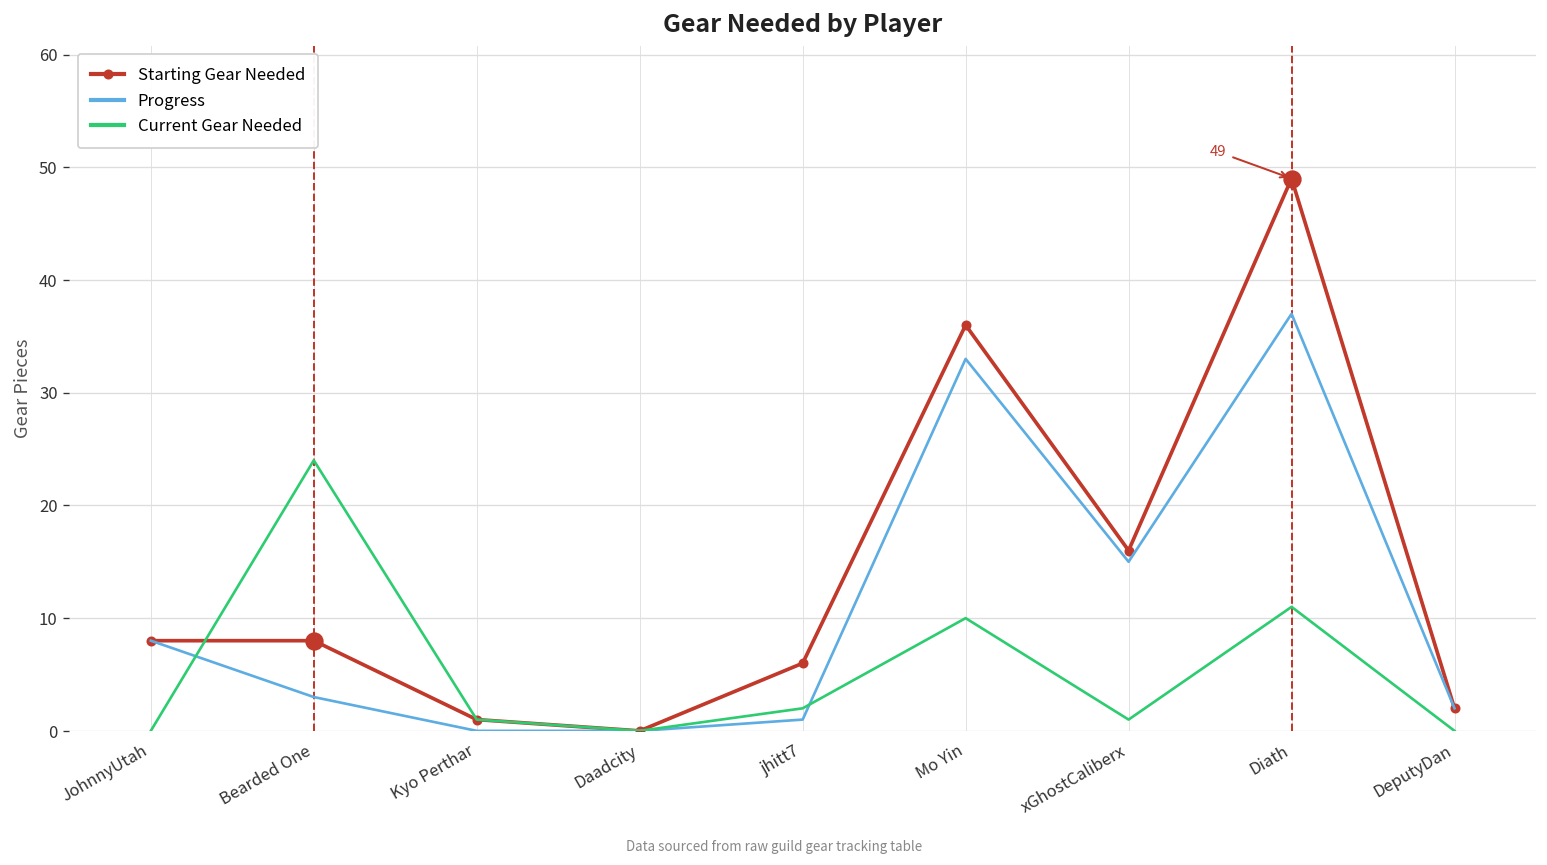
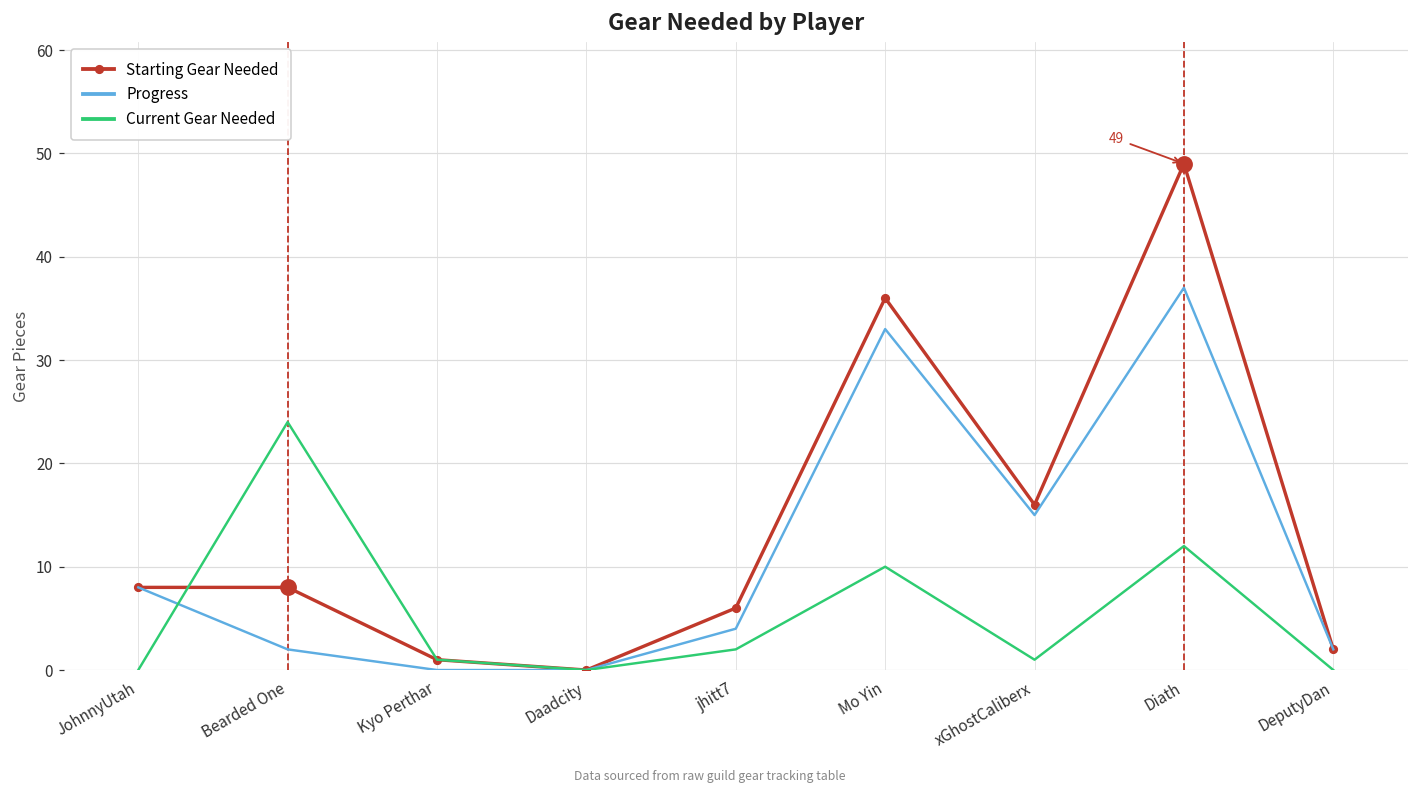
  {
    "Progress": {
-     "Bearded One": 3,
+     "Bearded One": 2,
      "Kyo Perthar": 0,
-     "jhitt7": 1,
+     "jhitt7": 4,
      "Mo Yin": 33,
      "xGhostCaliberx": 15,
      "Diath": 37
    },
    "Current Gear Needed": {
      "JohnnyUtah": 0,
      "Bearded One": 24,
      "jhitt7": 2,
      "Mo Yin": 10,
      "xGhostCaliberx": 1,
-     "Diath": 11,
+     "Diath": 12,
      "DeputyDan": 0
    }
  }
